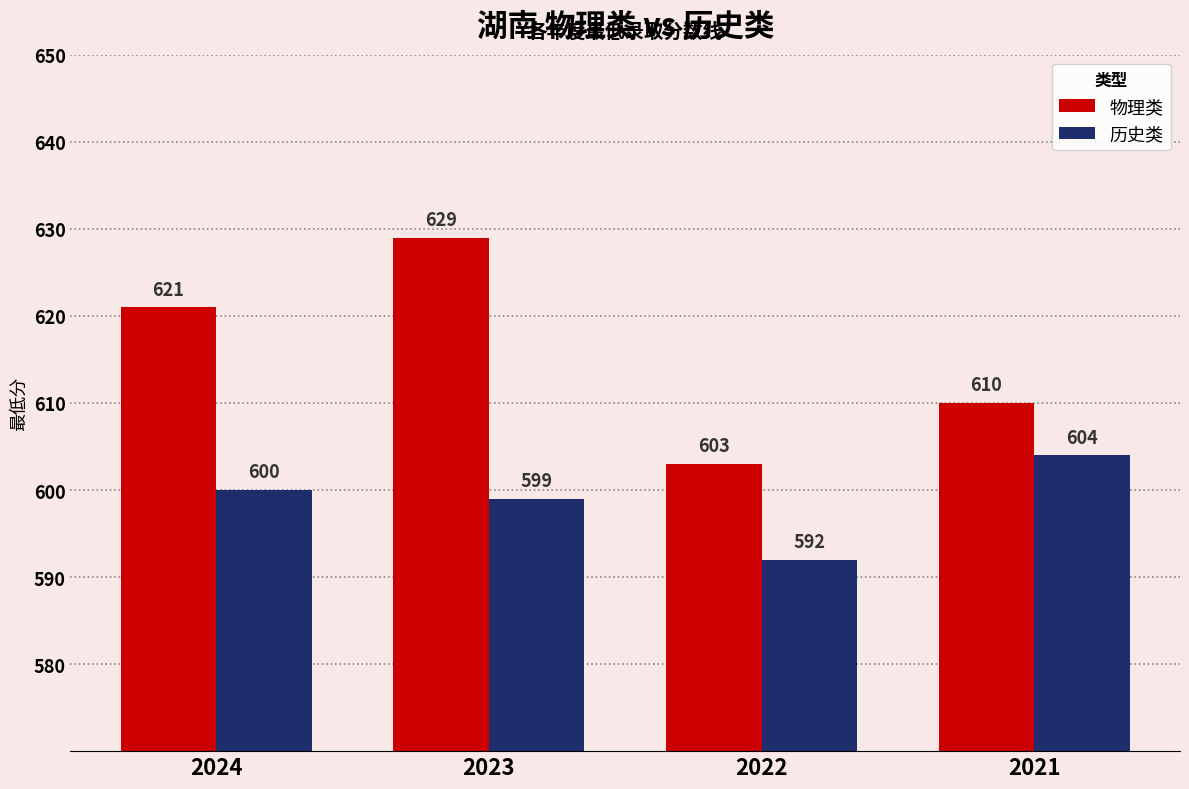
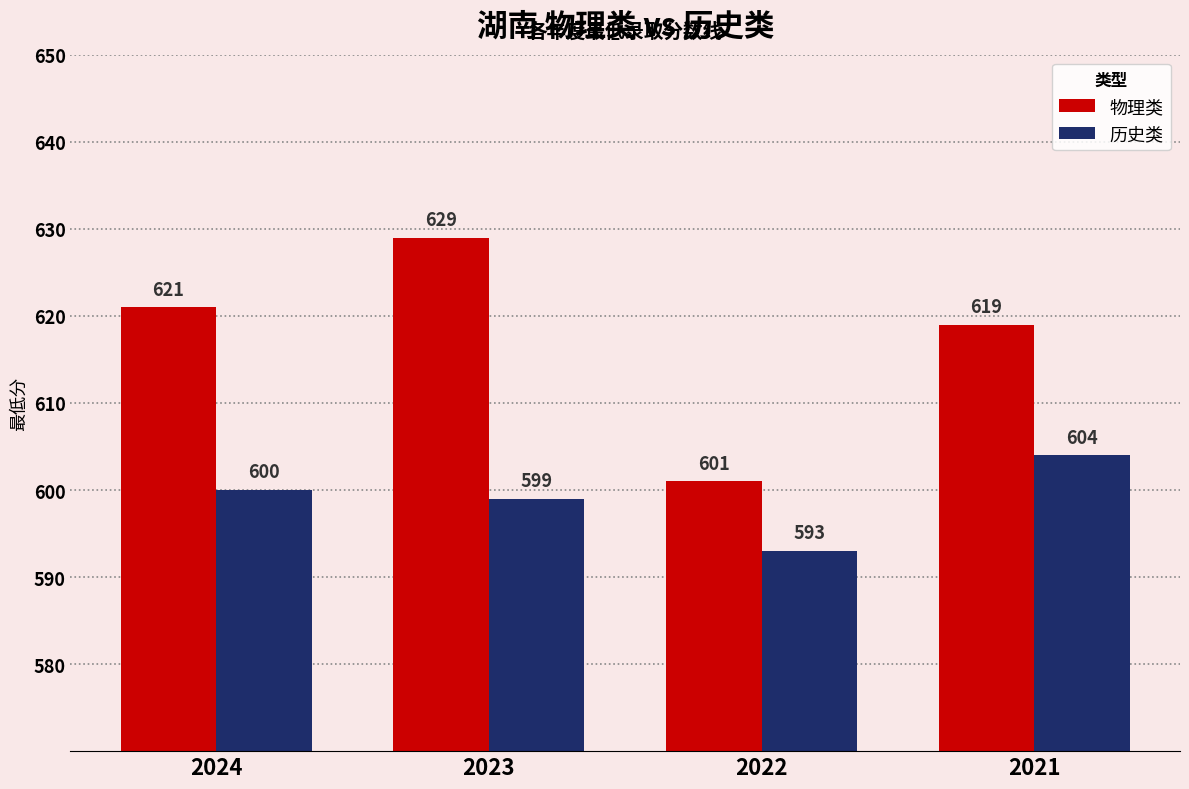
  {
    "物理类": {
      "2024": 621,
      "2023": 629,
-     "2022": 603,
-     "2021": 610
+     "2022": 601,
+     "2021": 619
    },
    "历史类": {
      "2024": 600,
      "2023": 599,
-     "2022": 592,
+     "2022": 593,
      "2021": 604
    }
  }
